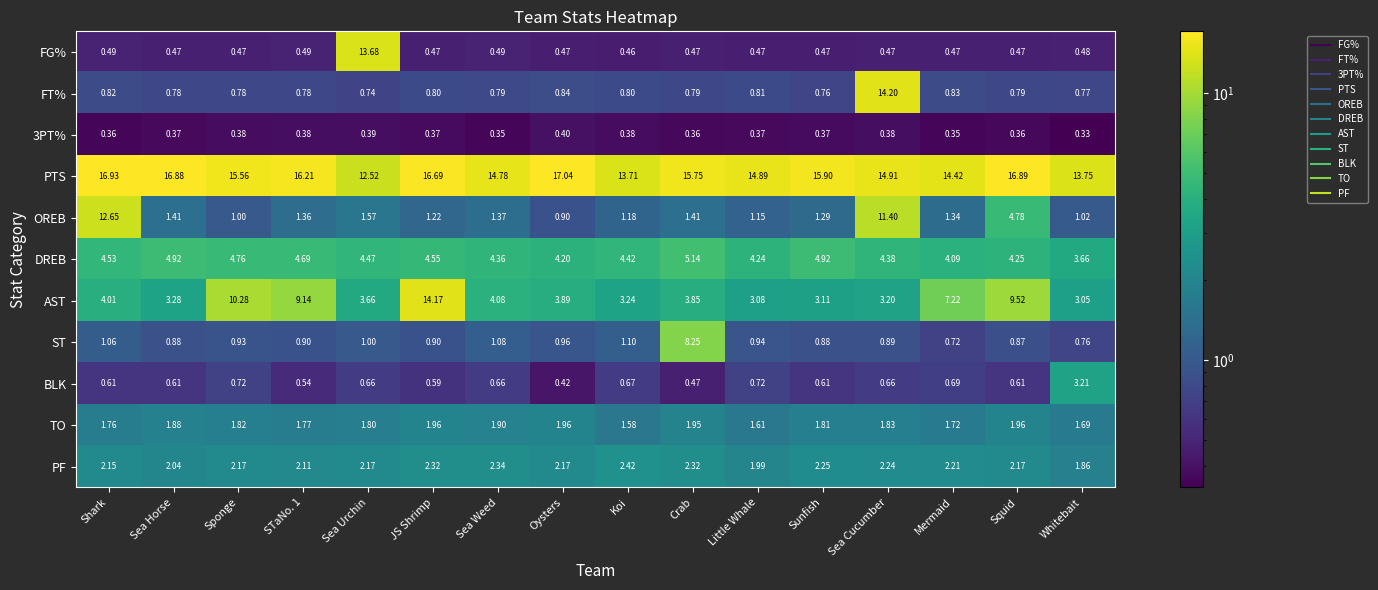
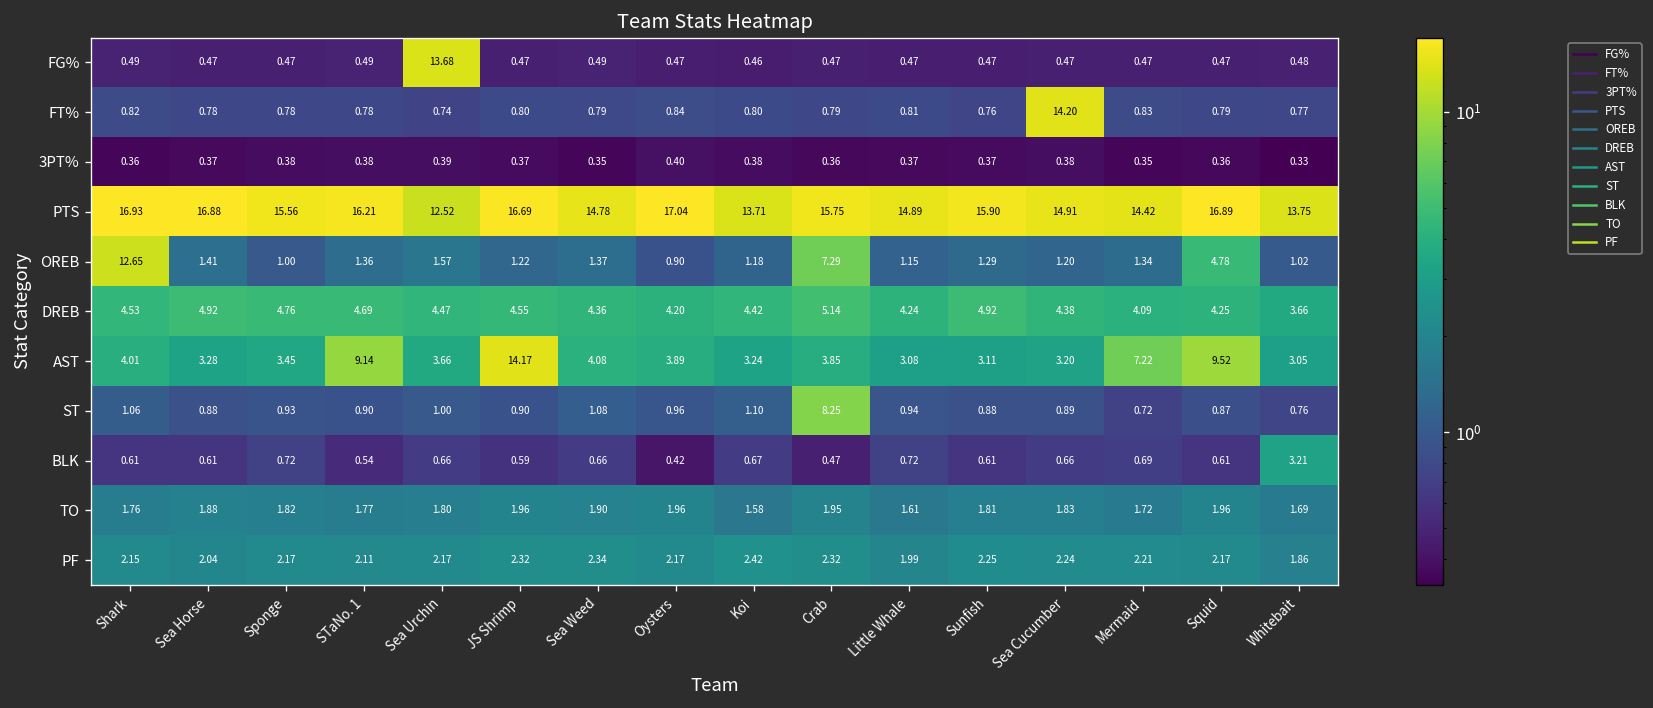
  {
    "FG%": {
      "Shark": 0.49,
      "Sea Horse": 0.47,
      "Sponge": 0.47,
      "STaNo. 1": 0.49,
      "Sea Urchin": 13.68,
      "JS Shrimp": 0.47,
      "Sea Weed": 0.49,
      "Oysters": 0.47,
      "Koi": 0.46,
      "Crab": 0.47,
      "Little Whale": 0.47,
      "Sunfish": 0.47,
      "Sea Cucumber": 0.47,
      "Mermaid": 0.47,
      "Squid": 0.47,
      "Whitebait": 0.48
    },
    "FT%": {
      "Shark": 0.82,
      "Sea Horse": 0.78,
      "Sponge": 0.78,
      "STaNo. 1": 0.78,
      "Sea Urchin": 0.74,
      "JS Shrimp": 0.80,
      "Sea Weed": 0.79,
      "Oysters": 0.84,
      "Koi": 0.80,
      "Crab": 0.79,
      "Little Whale": 0.81,
      "Sunfish": 0.76,
      "Sea Cucumber": 14.20,
      "Mermaid": 0.83,
      "Squid": 0.79,
      "Whitebait": 0.77
    },
    "3PT%": {
      "Shark": 0.36,
      "Sea Horse": 0.37,
      "Sponge": 0.38,
      "STaNo. 1": 0.38,
      "Sea Urchin": 0.39,
      "JS Shrimp": 0.37,
      "Sea Weed": 0.35,
      "Oysters": 0.40,
      "Koi": 0.38,
      "Crab": 0.36,
      "Little Whale": 0.37,
      "Sunfish": 0.37,
      "Sea Cucumber": 0.38,
      "Mermaid": 0.35,
      "Squid": 0.36,
      "Whitebait": 0.33
    },
    "PTS": {
      "Shark": 16.93,
      "Sea Horse": 16.88,
      "Sponge": 15.56,
      "STaNo. 1": 16.21,
      "Sea Urchin": 12.52,
      "JS Shrimp": 16.69,
      "Sea Weed": 14.78,
      "Oysters": 17.04,
      "Koi": 13.71,
      "Crab": 15.75,
      "Little Whale": 14.89,
      "Sunfish": 15.90,
      "Sea Cucumber": 14.91,
      "Mermaid": 14.42,
      "Squid": 16.89,
      "Whitebait": 13.75
    },
    "OREB": {
      "Shark": 12.65,
      "Sea Horse": 1.41,
      "Sponge": 1.00,
      "STaNo. 1": 1.36,
      "Sea Urchin": 1.57,
      "JS Shrimp": 1.22,
      "Sea Weed": 1.37,
      "Oysters": 0.90,
      "Koi": 1.18,
-     "Crab": 1.41,
+     "Crab": 7.29,
      "Little Whale": 1.15,
      "Sunfish": 1.29,
-     "Sea Cucumber": 11.40,
+     "Sea Cucumber": 1.20,
      "Mermaid": 1.34,
      "Squid": 4.78,
      "Whitebait": 1.02
    },
    "DREB": {
      "Shark": 4.53,
      "Sea Horse": 4.92,
      "Sponge": 4.76,
      "STaNo. 1": 4.69,
      "Sea Urchin": 4.47,
      "JS Shrimp": 4.55,
      "Sea Weed": 4.36,
      "Oysters": 4.20,
      "Koi": 4.42,
      "Crab": 5.14,
      "Little Whale": 4.24,
      "Sunfish": 4.92,
      "Sea Cucumber": 4.38,
      "Mermaid": 4.09,
      "Squid": 4.25,
      "Whitebait": 3.66
    },
    "AST": {
      "Shark": 4.01,
      "Sea Horse": 3.28,
-     "Sponge": 10.28,
+     "Sponge": 3.45,
      "STaNo. 1": 9.14,
      "Sea Urchin": 3.66,
      "JS Shrimp": 14.17,
      "Sea Weed": 4.08,
      "Oysters": 3.89,
      "Koi": 3.24,
      "Crab": 3.85,
      "Little Whale": 3.08,
      "Sunfish": 3.11,
      "Sea Cucumber": 3.20,
      "Mermaid": 7.22,
      "Squid": 9.52,
      "Whitebait": 3.05
    },
    "ST": {
      "Shark": 1.06,
      "Sea Horse": 0.88,
      "Sponge": 0.93,
      "STaNo. 1": 0.90,
      "Sea Urchin": 1.00,
      "JS Shrimp": 0.90,
      "Sea Weed": 1.08,
      "Oysters": 0.96,
      "Koi": 1.10,
      "Crab": 8.25,
      "Little Whale": 0.94,
      "Sunfish": 0.88,
      "Sea Cucumber": 0.89,
      "Mermaid": 0.72,
      "Squid": 0.87,
      "Whitebait": 0.76
    },
    "BLK": {
      "Shark": 0.61,
      "Sea Horse": 0.61,
      "Sponge": 0.72,
      "STaNo. 1": 0.54,
      "Sea Urchin": 0.66,
      "JS Shrimp": 0.59,
      "Sea Weed": 0.66,
      "Oysters": 0.42,
      "Koi": 0.67,
      "Crab": 0.47,
      "Little Whale": 0.72,
      "Sunfish": 0.61,
      "Sea Cucumber": 0.66,
      "Mermaid": 0.69,
      "Squid": 0.61,
      "Whitebait": 3.21
    },
    "TO": {
      "Shark": 1.76,
      "Sea Horse": 1.88,
      "Sponge": 1.82,
      "STaNo. 1": 1.77,
      "Sea Urchin": 1.80,
      "JS Shrimp": 1.96,
      "Sea Weed": 1.90,
      "Oysters": 1.96,
      "Koi": 1.58,
      "Crab": 1.95,
      "Little Whale": 1.61,
      "Sunfish": 1.81,
      "Sea Cucumber": 1.83,
      "Mermaid": 1.72,
      "Squid": 1.96,
      "Whitebait": 1.69
    },
    "PF": {
      "Shark": 2.15,
      "Sea Horse": 2.04,
      "Sponge": 2.17,
      "STaNo. 1": 2.11,
      "Sea Urchin": 2.17,
      "JS Shrimp": 2.32,
      "Sea Weed": 2.34,
      "Oysters": 2.17,
      "Koi": 2.42,
      "Crab": 2.32,
      "Little Whale": 1.99,
      "Sunfish": 2.25,
      "Sea Cucumber": 2.24,
      "Mermaid": 2.21,
      "Squid": 2.17,
      "Whitebait": 1.86
    }
  }
